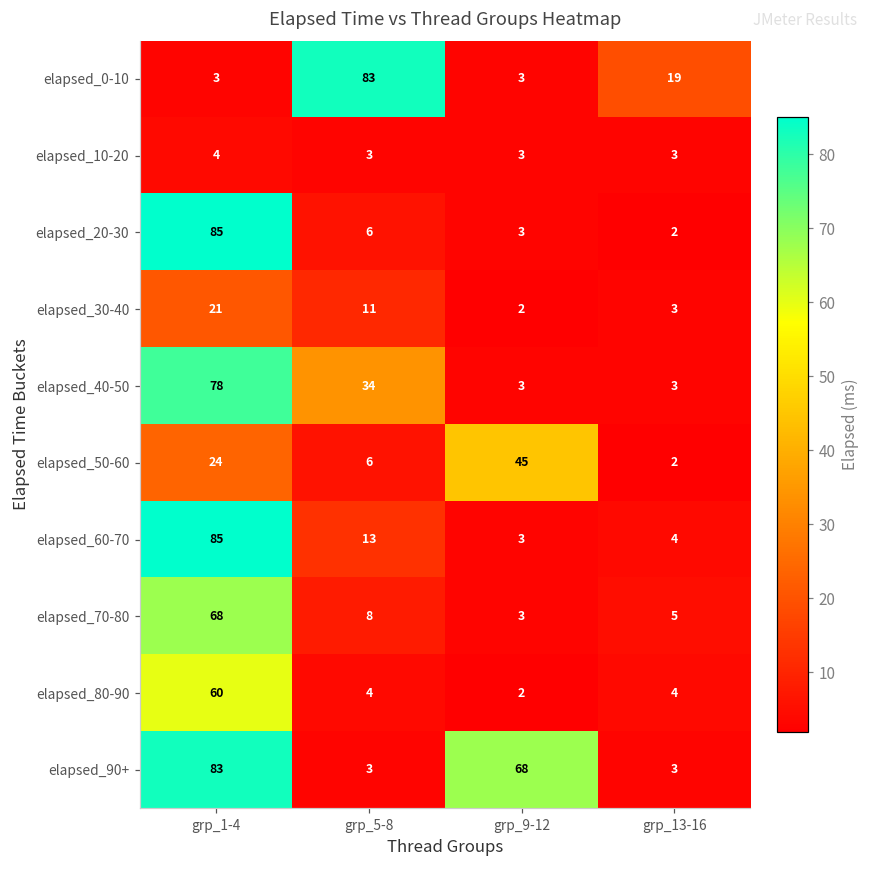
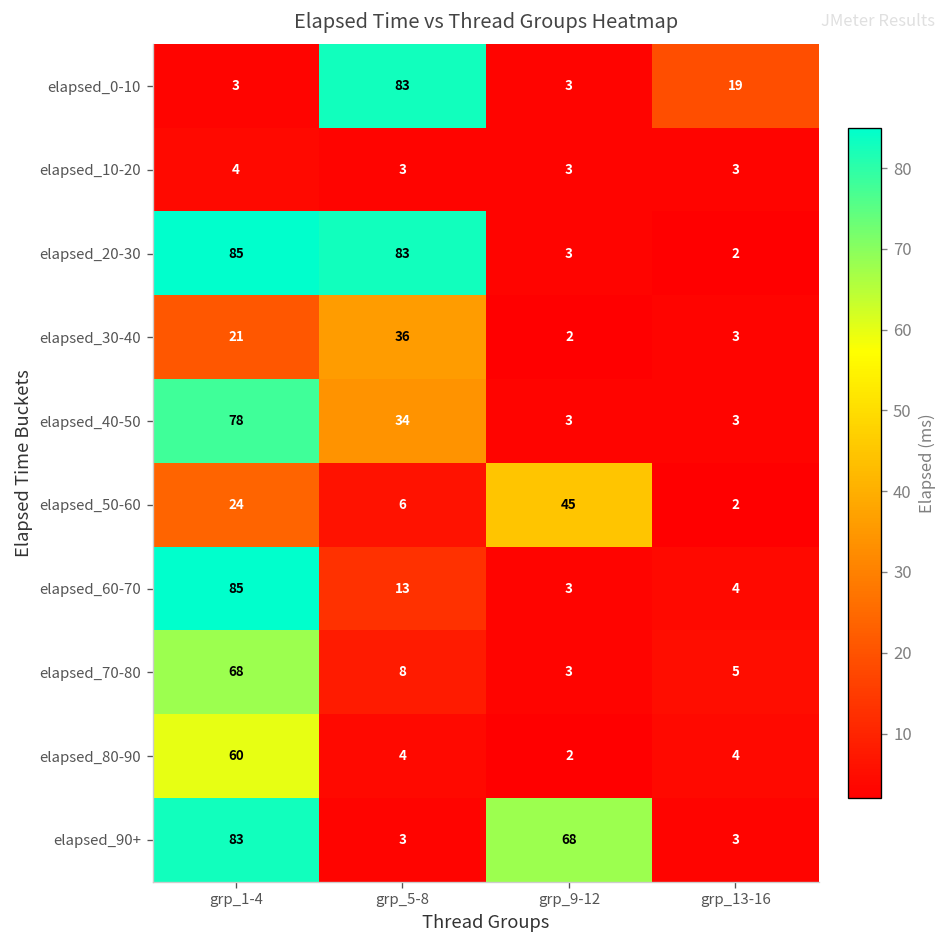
  {
    "elapsed_0-10": {
      "grp_1-4": 3,
      "grp_5-8": 83,
      "grp_9-12": 3,
      "grp_13-16": 19
    },
    "elapsed_10-20": {
      "grp_1-4": 4,
      "grp_5-8": 3,
      "grp_9-12": 3,
      "grp_13-16": 3
    },
    "elapsed_20-30": {
      "grp_1-4": 85,
-     "grp_5-8": 6,
+     "grp_5-8": 83,
      "grp_9-12": 3,
      "grp_13-16": 2
    },
    "elapsed_30-40": {
      "grp_1-4": 21,
-     "grp_5-8": 11,
+     "grp_5-8": 36,
      "grp_9-12": 2,
      "grp_13-16": 3
    },
    "elapsed_40-50": {
      "grp_1-4": 78,
      "grp_5-8": 34,
      "grp_9-12": 3,
      "grp_13-16": 3
    },
    "elapsed_50-60": {
      "grp_1-4": 24,
      "grp_5-8": 6,
      "grp_9-12": 45,
      "grp_13-16": 2
    },
    "elapsed_60-70": {
      "grp_1-4": 85,
      "grp_5-8": 13,
      "grp_9-12": 3,
      "grp_13-16": 4
    },
    "elapsed_70-80": {
      "grp_1-4": 68,
      "grp_5-8": 8,
      "grp_9-12": 3,
      "grp_13-16": 5
    },
    "elapsed_80-90": {
      "grp_1-4": 60,
      "grp_5-8": 4,
      "grp_9-12": 2,
      "grp_13-16": 4
    },
    "elapsed_90+": {
      "grp_1-4": 83,
      "grp_5-8": 3,
      "grp_9-12": 68,
      "grp_13-16": 3
    }
  }
